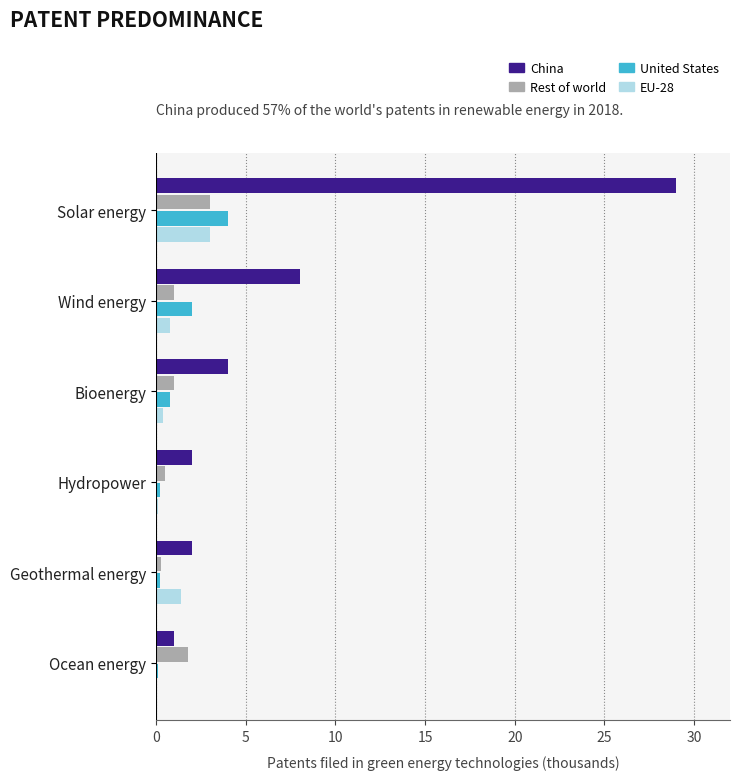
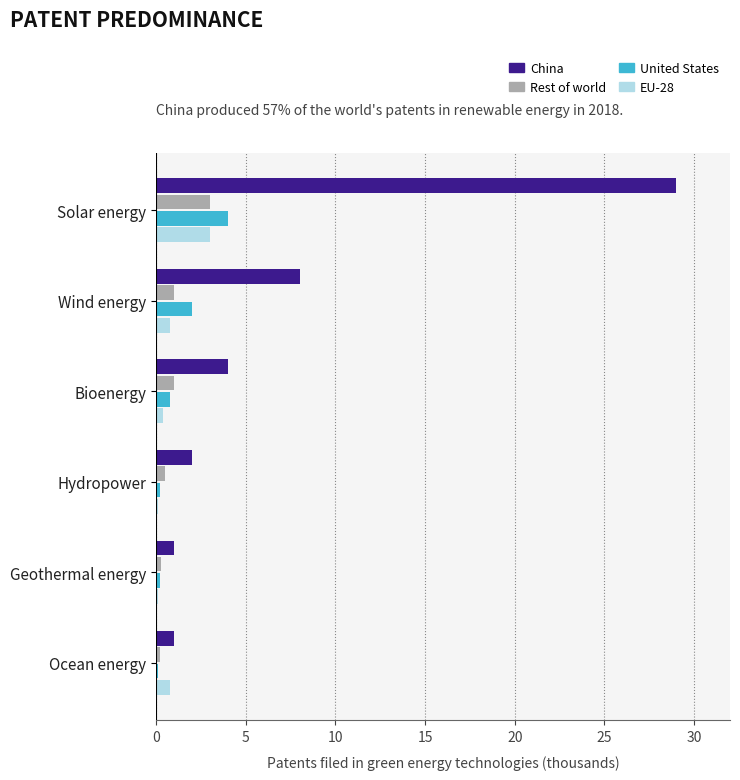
  {
    "China": {
      "Solar energy": 29,
      "Wind energy": 8,
      "Bioenergy": 4,
      "Hydropower": 2,
-     "Geothermal energy": 2,
+     "Geothermal energy": 1,
      "Ocean energy": 1
    },
    "Rest of world": {
      "Solar energy": 3.0,
      "Wind energy": 1.0,
      "Bioenergy": 1.0,
      "Hydropower": 0.5,
      "Geothermal energy": 0.3,
-     "Ocean energy": 1.8
+     "Ocean energy": 0.2
    },
    "United States": {
      "Solar energy": 4.0,
      "Wind energy": 2.0,
      "Bioenergy": 0.8,
      "Hydropower": 0.2,
      "Geothermal energy": 0.2
    },
    "EU-28": {
      "Solar energy": 3.0,
      "Wind energy": 0.8,
      "Bioenergy": 0.4,
-     "Geothermal energy": 1.4,
-     "Ocean energy": 0.1
+     "Geothermal energy": 0.1,
+     "Ocean energy": 0.8
    }
  }
